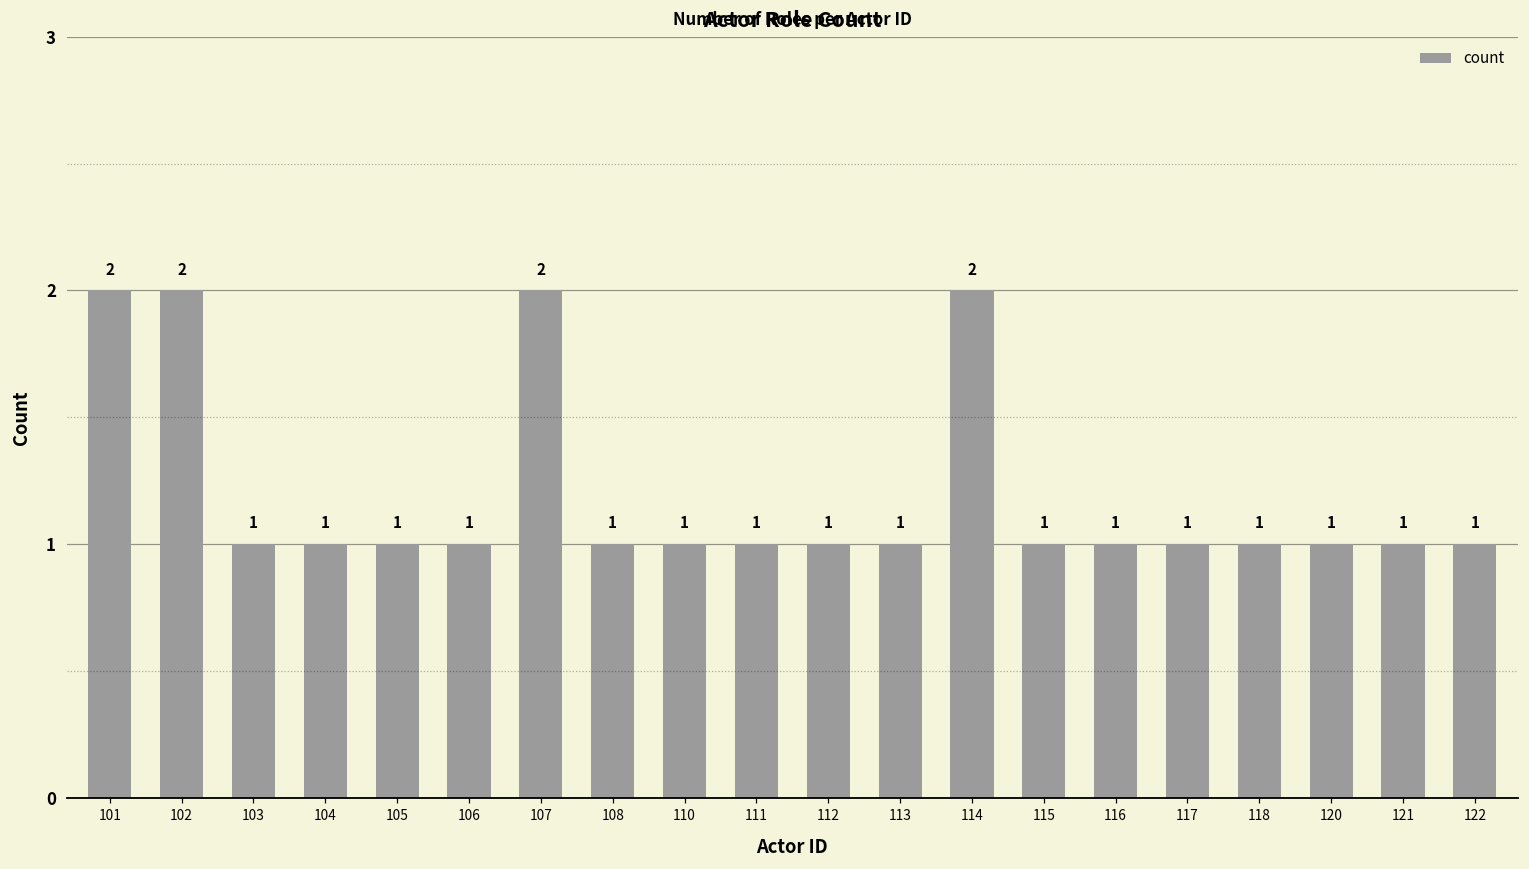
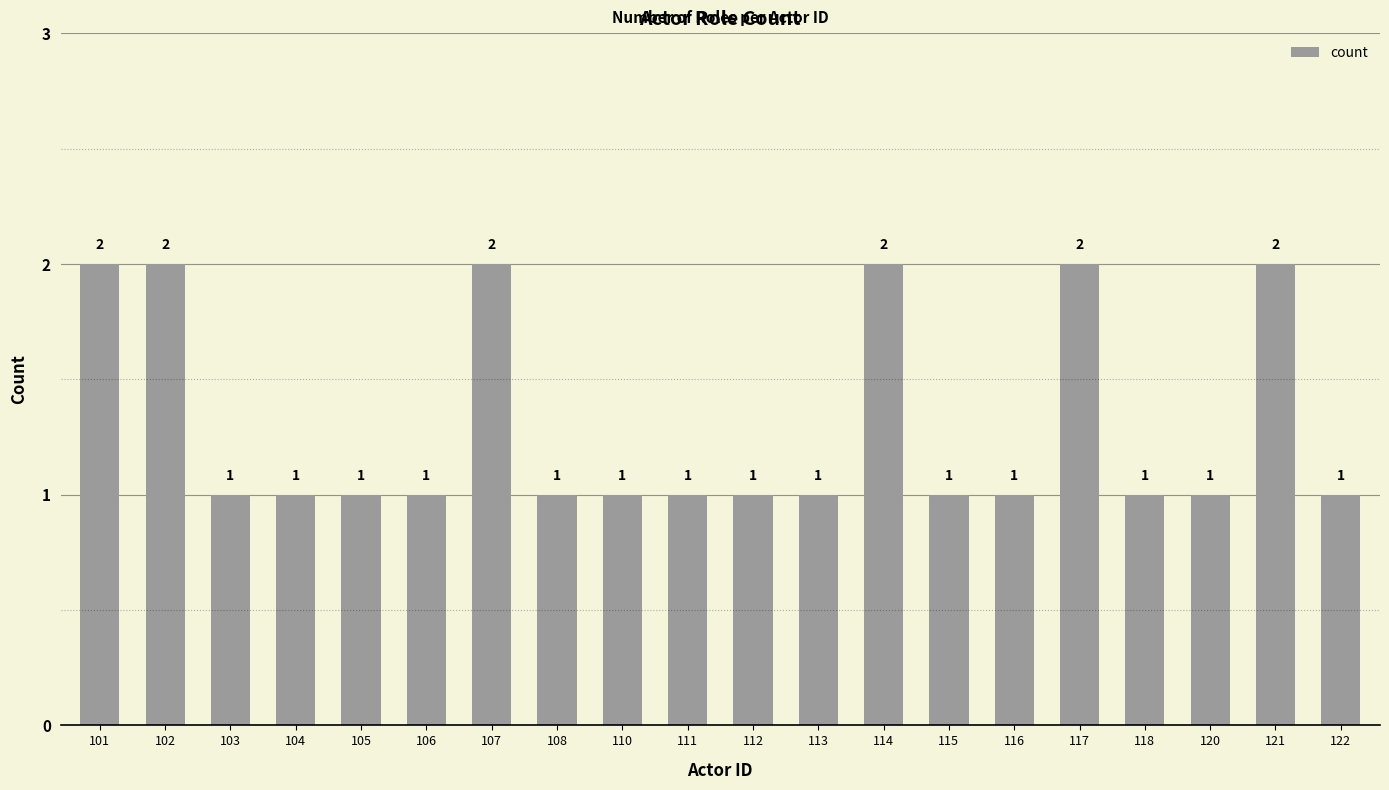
  {
    "101": 2,
    "102": 2,
    "103": 1,
    "104": 1,
    "105": 1,
    "106": 1,
    "107": 2,
    "108": 1,
    "110": 1,
    "111": 1,
    "112": 1,
    "113": 1,
    "114": 2,
    "115": 1,
    "116": 1,
-   "117": 1,
+   "117": 2,
    "118": 1,
    "120": 1,
-   "121": 1,
+   "121": 2,
    "122": 1
  }
